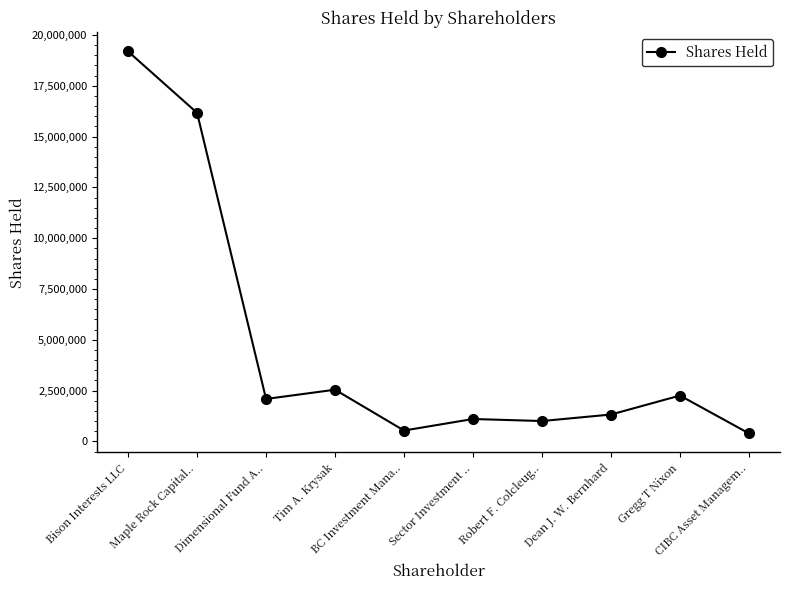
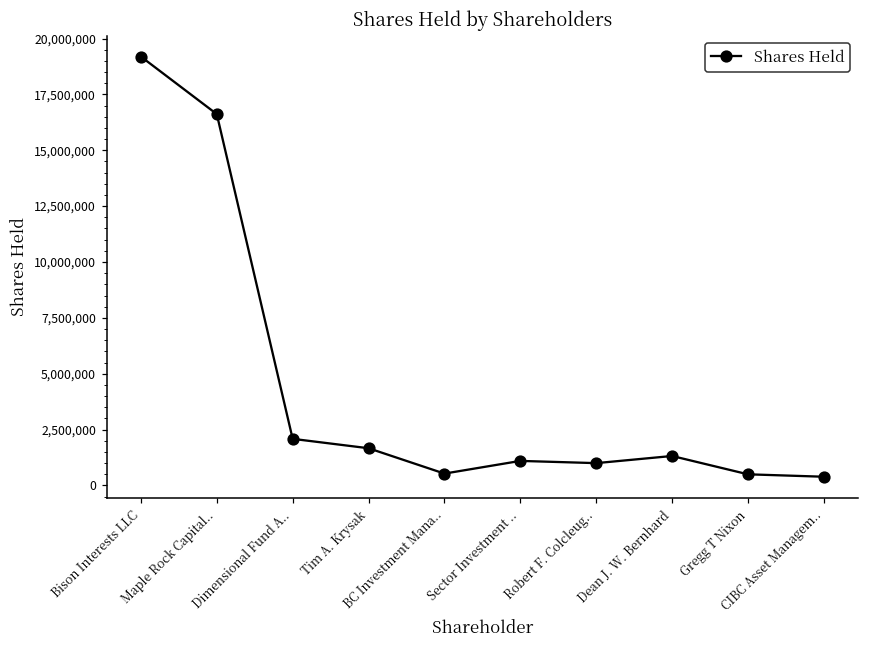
  {
    "Bison Interests LLC": "19,200,000",
-   "Maple Rock Capital..": "16,200,000",
+   "Maple Rock Capital..": "16,600,000",
    "Dimensional Fund A..": "2,100,000",
-   "Tim A. Krysak": "2,500,000",
+   "Tim A. Krysak": "1,700,000",
    "BC Investment Mana..": "500,000",
    "Sector Investment ..": "1,100,000",
    "Robert F. Colcleug..": "1,000,000",
    "Dean J. W. Bernhard": "1,300,000",
-   "Gregg T Nixon": "2,300,000",
+   "Gregg T Nixon": "500,000",
    "CIBC Asset Managem..": "400,000"
  }
